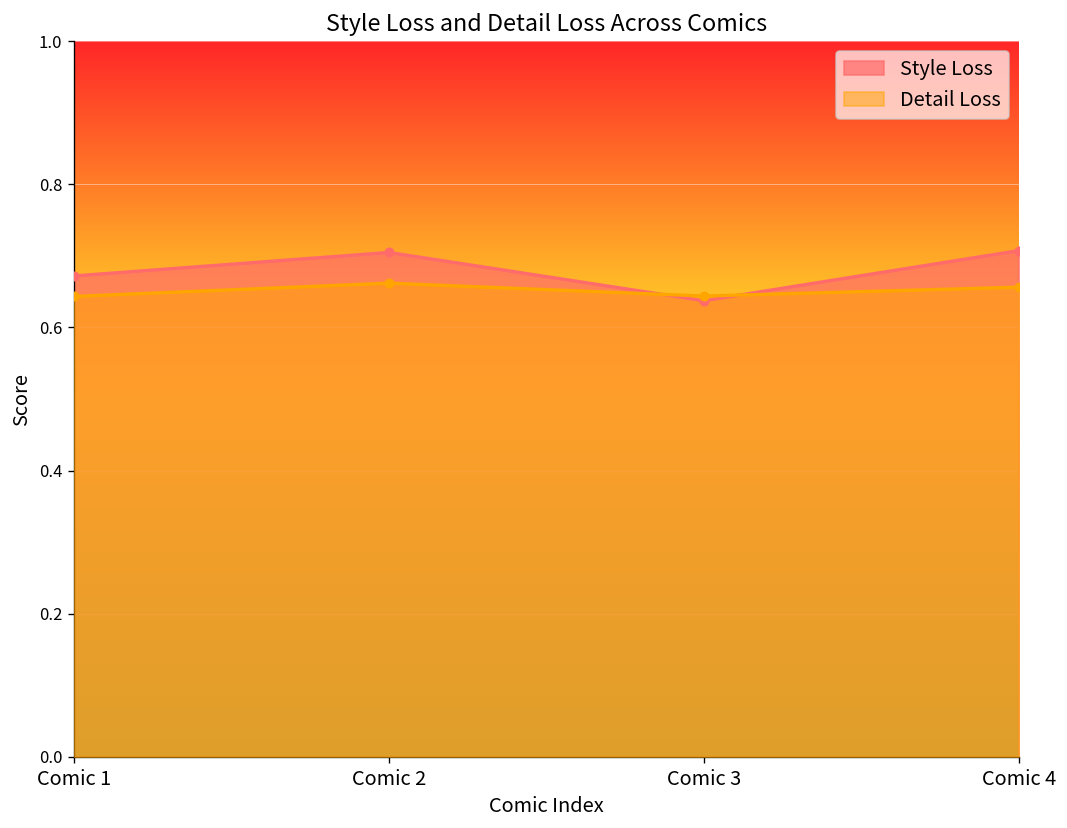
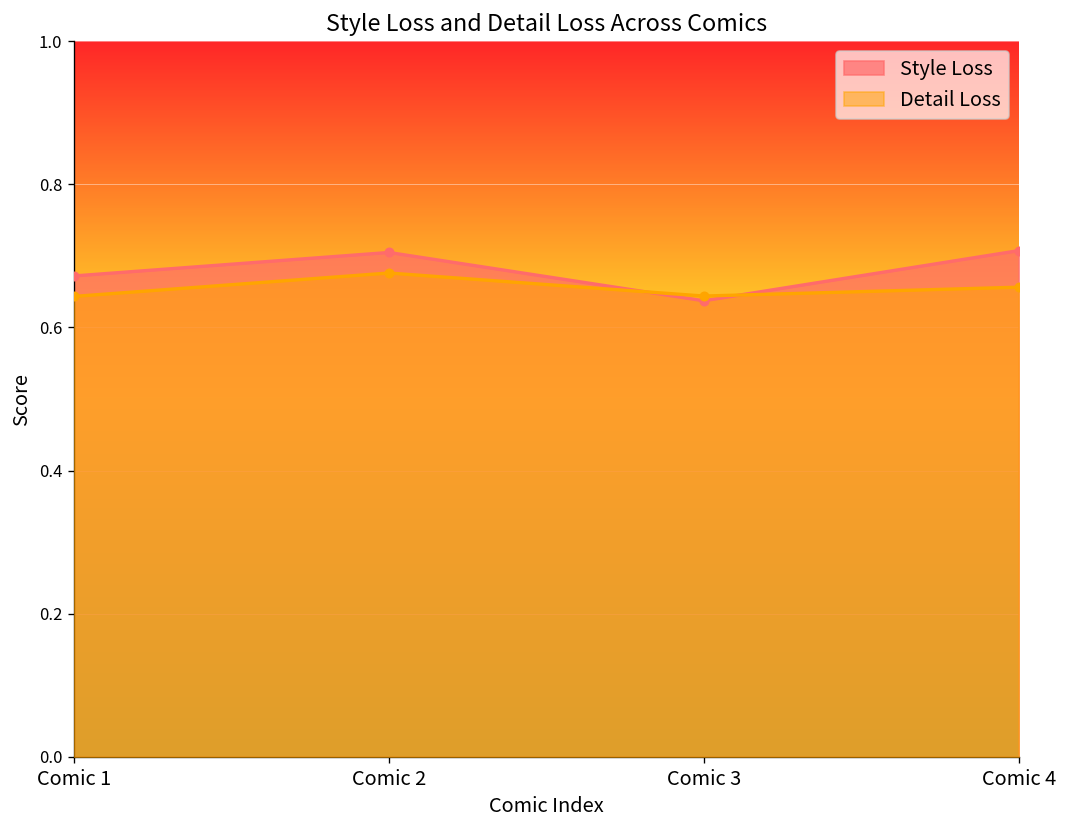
  {
    "Style Loss": {
      "Comic 1": 0.67,
      "Comic 2": 0.70,
      "Comic 3": 0.64,
      "Comic 4": 0.71
    },
    "Detail Loss": {
      "Comic 1": 0.64,
-     "Comic 2": 0.66,
+     "Comic 2": 0.68,
      "Comic 3": 0.64,
      "Comic 4": 0.66
    }
  }
